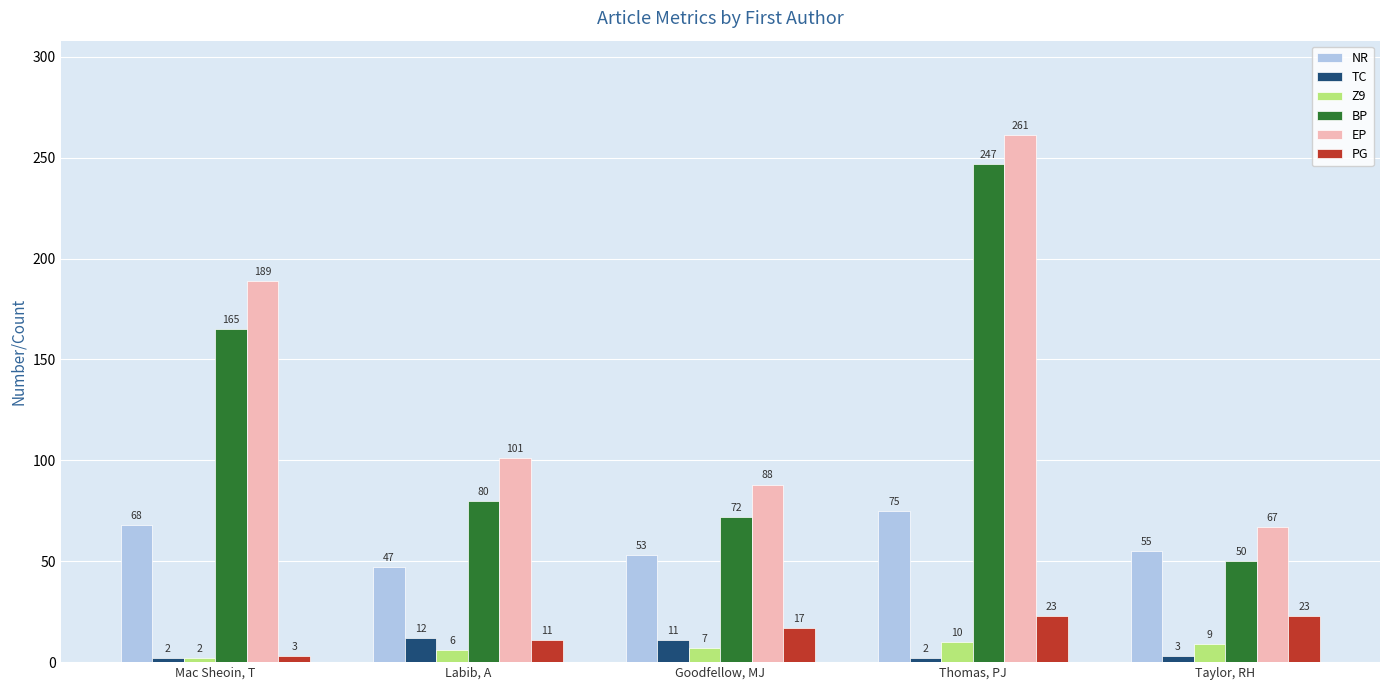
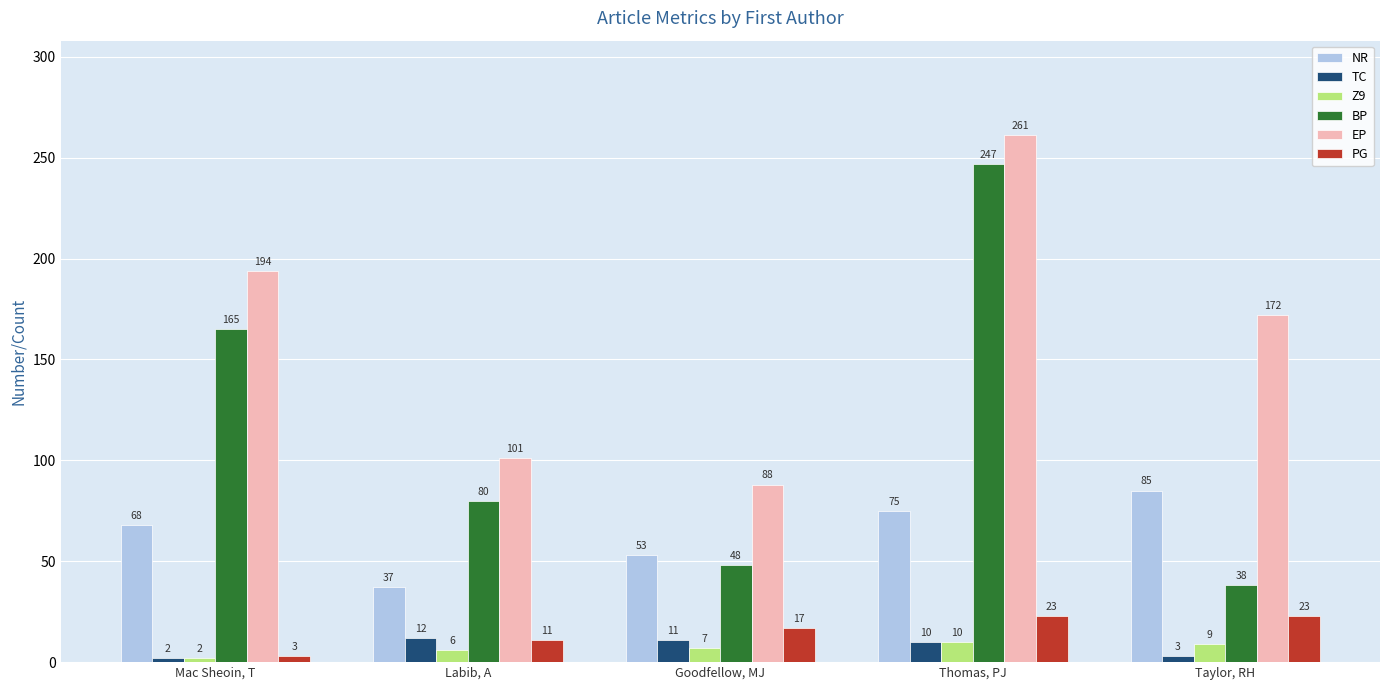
  {
    "NR": {
      "Mac Sheoin, T": 68,
-     "Labib, A": 47,
+     "Labib, A": 37,
      "Goodfellow, MJ": 53,
      "Thomas, PJ": 75,
-     "Taylor, RH": 55
+     "Taylor, RH": 85
    },
    "TC": {
      "Mac Sheoin, T": 2,
      "Labib, A": 12,
      "Goodfellow, MJ": 11,
-     "Thomas, PJ": 2,
+     "Thomas, PJ": 10,
      "Taylor, RH": 3
    },
    "Z9": {
      "Mac Sheoin, T": 2,
      "Labib, A": 6,
      "Goodfellow, MJ": 7,
      "Thomas, PJ": 10,
      "Taylor, RH": 9
    },
    "BP": {
      "Mac Sheoin, T": 165,
      "Labib, A": 80,
-     "Goodfellow, MJ": 72,
+     "Goodfellow, MJ": 48,
      "Thomas, PJ": 247,
-     "Taylor, RH": 50
+     "Taylor, RH": 38
    },
    "EP": {
-     "Mac Sheoin, T": 189,
+     "Mac Sheoin, T": 194,
      "Labib, A": 101,
      "Goodfellow, MJ": 88,
      "Thomas, PJ": 261,
-     "Taylor, RH": 67
+     "Taylor, RH": 172
    },
    "PG": {
      "Mac Sheoin, T": 3,
      "Labib, A": 11,
      "Goodfellow, MJ": 17,
      "Thomas, PJ": 23,
      "Taylor, RH": 23
    }
  }
